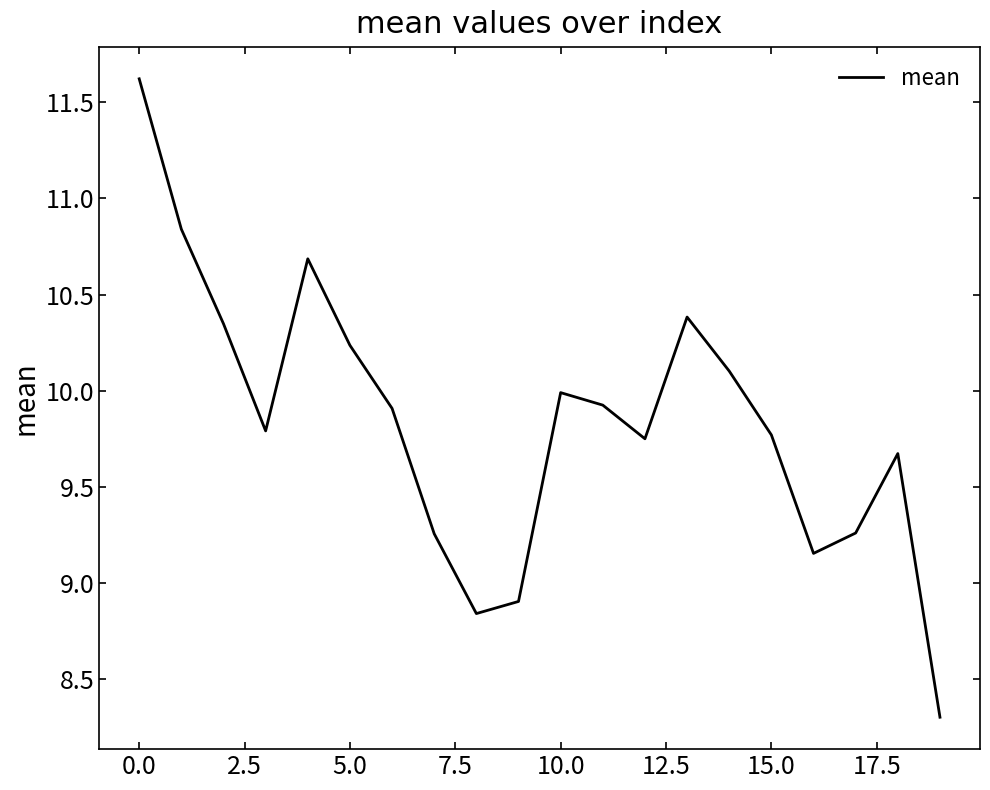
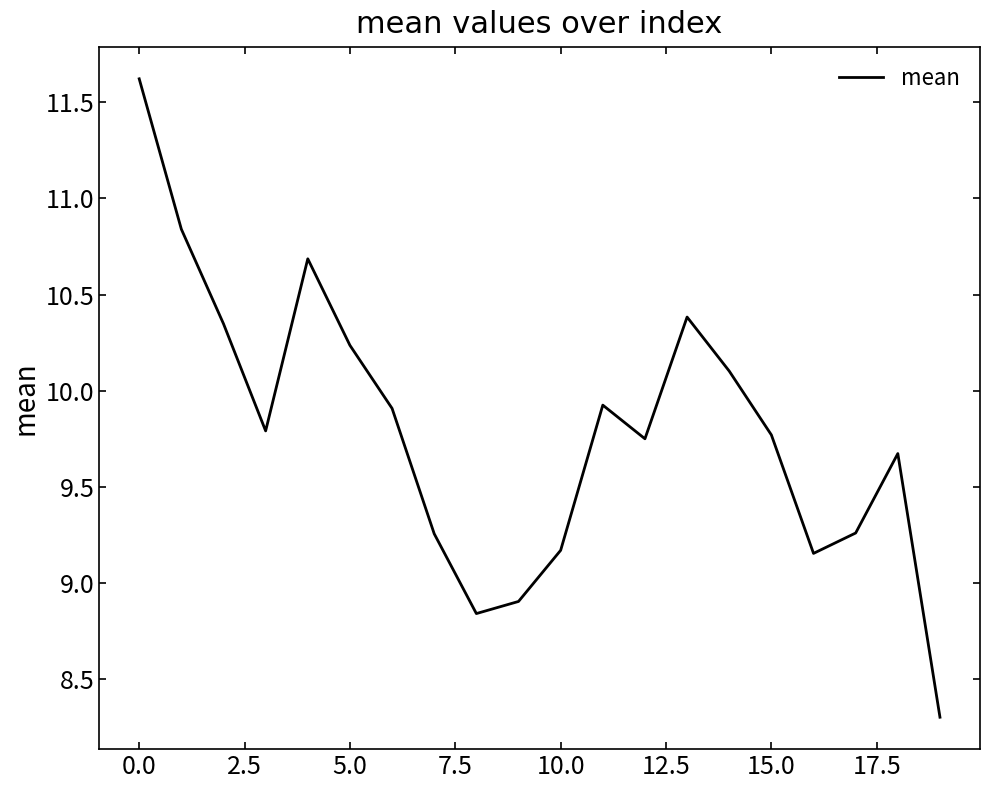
  {
    "0.0": 11.62,
    "5.0": 10.24,
-   "10.0": 9.99,
+   "10.0": 9.17,
    "15.0": 9.77
  }
